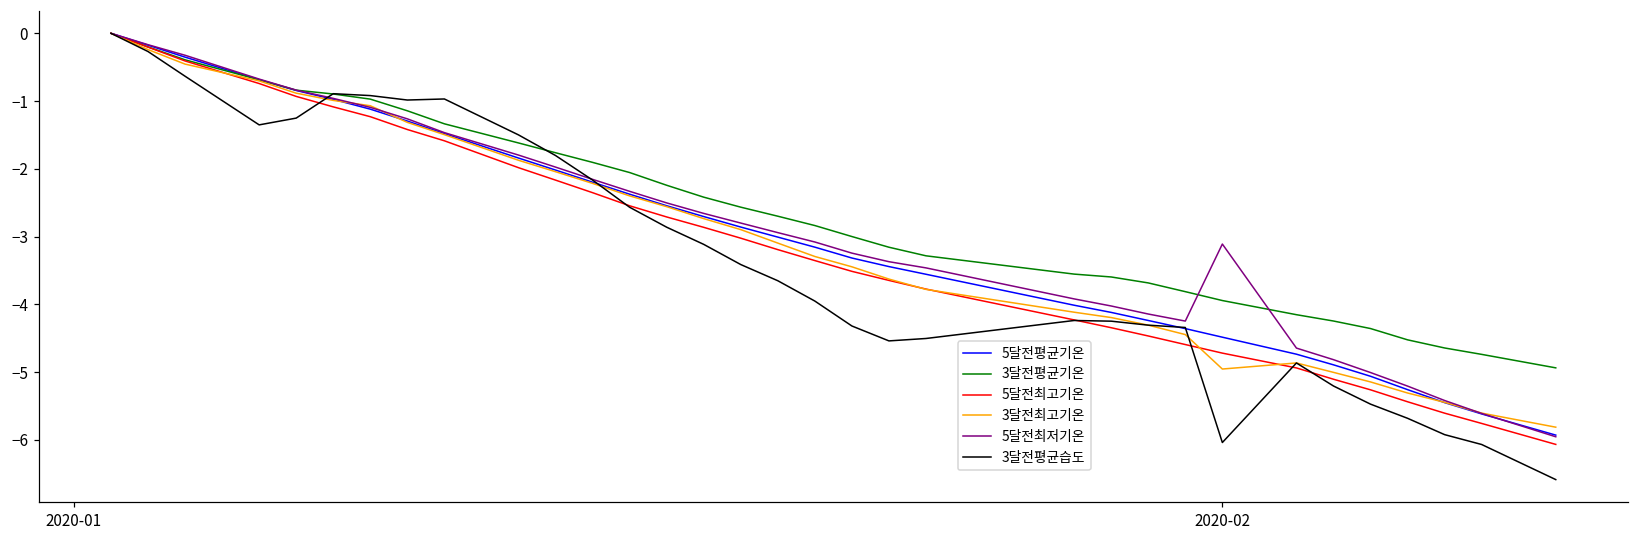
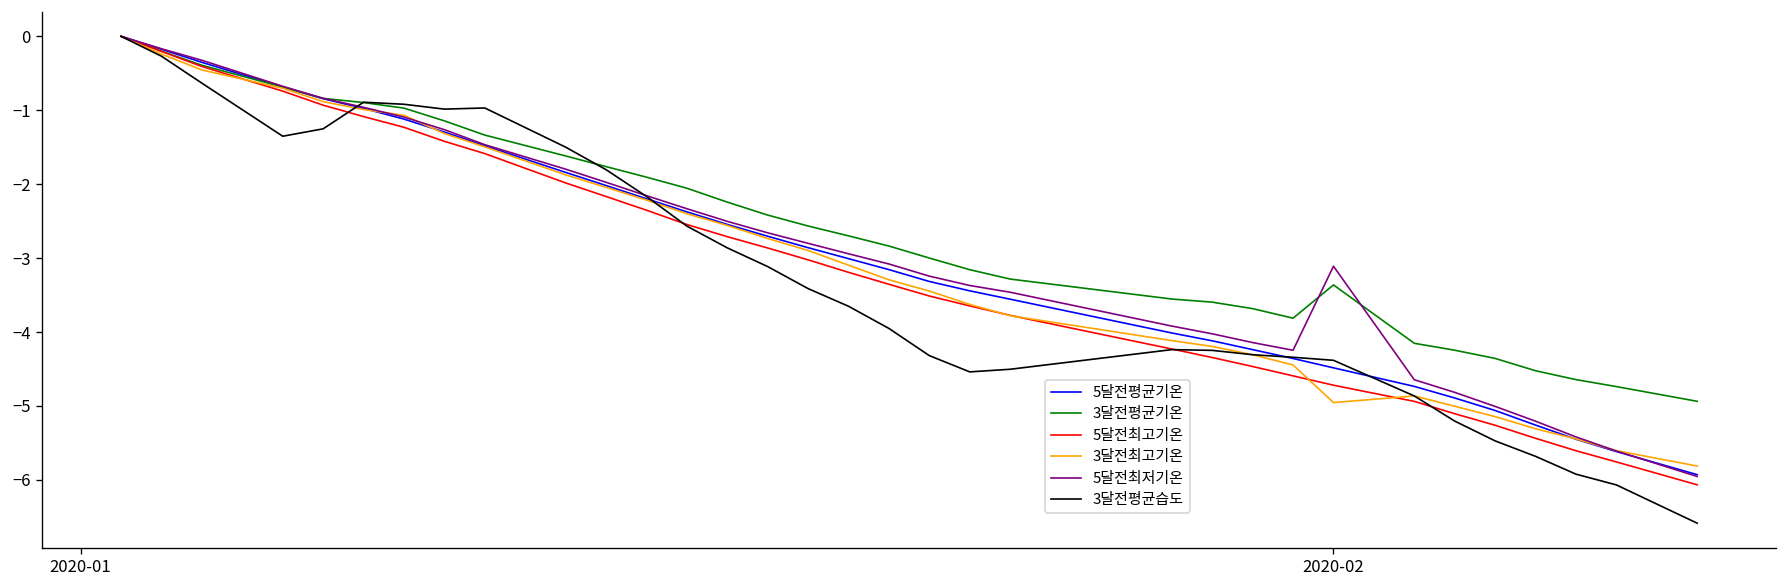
  {
    "5달전평균기온": {
      "2020-02": -4.5
    },
    "3달전평균기온": {
-     "2020-02": -3.9
+     "2020-02": -3.4
    },
    "5달전최고기온": {
      "2020-02": -4.7
    },
    "3달전최고기온": {
      "2020-02": -5.0
    },
    "5달전최저기온": {
      "2020-02": -3.1
    },
    "3달전평균습도": {
-     "2020-02": -6.0
+     "2020-02": -4.4
    }
  }
